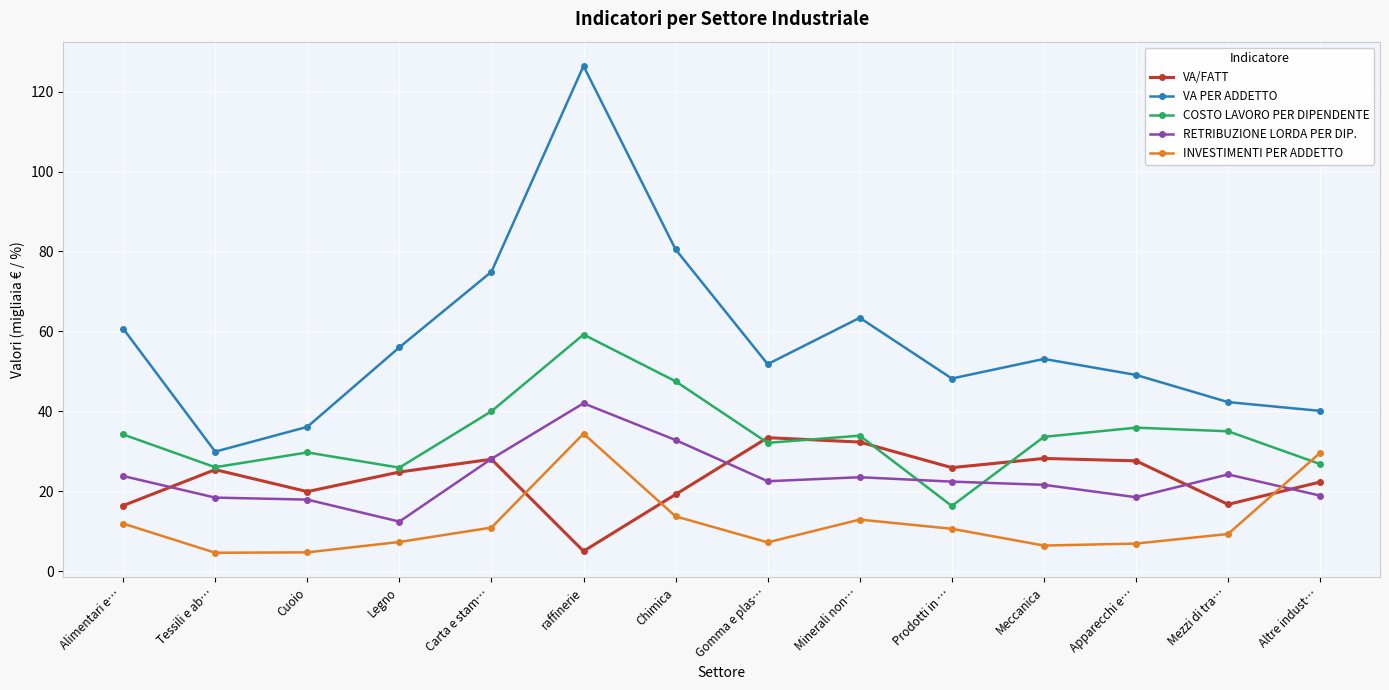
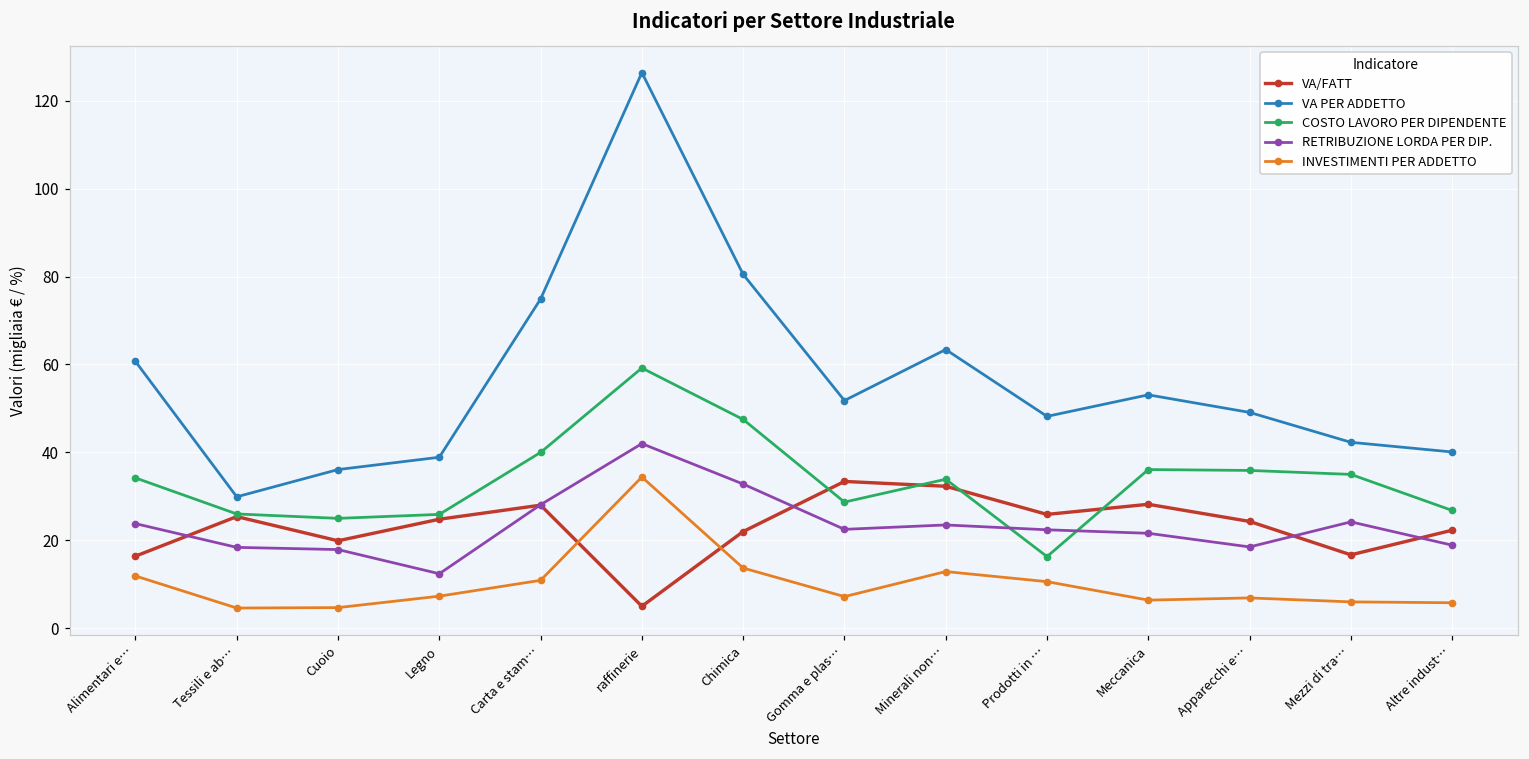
  {
    "VA/FATT": {
      "Alimentari e…": 16,
      "Cuoio": 20,
      "Legno": 25,
      "raffinerie": 5,
-     "Chimica": 19,
+     "Chimica": 22,
      "Gomma e plas…": 33,
      "Minerali non…": 32,
      "Prodotti in …": 26,
      "Meccanica": 28,
-     "Apparecchi e…": 28,
+     "Apparecchi e…": 24,
      "Mezzi di tra…": 17,
      "Altre indust…": 22
    },
    "VA PER ADDETTO": {
      "Alimentari e…": 61,
      "Tessili e ab…": 30,
      "Cuoio": 36,
-     "Legno": 56,
+     "Legno": 39,
      "Carta e stam…": 75,
      "raffinerie": 126,
      "Chimica": 81,
      "Gomma e plas…": 52,
      "Minerali non…": 63,
      "Prodotti in …": 48,
      "Meccanica": 53,
      "Apparecchi e…": 49,
      "Mezzi di tra…": 42,
      "Altre indust…": 40
    },
    "COSTO LAVORO PER DIPENDENTE": {
      "Alimentari e…": 34,
-     "Cuoio": 30,
+     "Cuoio": 25,
      "Legno": 26,
      "Carta e stam…": 40,
      "raffinerie": 59,
      "Chimica": 48,
-     "Gomma e plas…": 32,
+     "Gomma e plas…": 29,
      "Minerali non…": 34,
      "Prodotti in …": 16,
-     "Meccanica": 34,
+     "Meccanica": 36,
      "Apparecchi e…": 36,
      "Mezzi di tra…": 35,
      "Altre indust…": 27
    },
    "RETRIBUZIONE LORDA PER DIP.": {
      "Alimentari e…": 24,
      "Tessili e ab…": 18,
      "Cuoio": 18,
      "Legno": 12,
      "raffinerie": 42,
      "Chimica": 33,
      "Gomma e plas…": 23,
      "Minerali non…": 24,
      "Prodotti in …": 22,
      "Meccanica": 22,
      "Apparecchi e…": 19,
      "Mezzi di tra…": 24,
      "Altre indust…": 19
    },
    "INVESTIMENTI PER ADDETTO": {
      "Alimentari e…": 12,
      "Tessili e ab…": 5,
      "Cuoio": 5,
      "Legno": 7,
      "Carta e stam…": 11,
      "raffinerie": 34,
      "Chimica": 14,
      "Gomma e plas…": 7,
      "Minerali non…": 13,
      "Prodotti in …": 11,
      "Meccanica": 6,
      "Apparecchi e…": 7,
-     "Mezzi di tra…": 9,
-     "Altre indust…": 30
+     "Mezzi di tra…": 6,
+     "Altre indust…": 6
    }
  }
